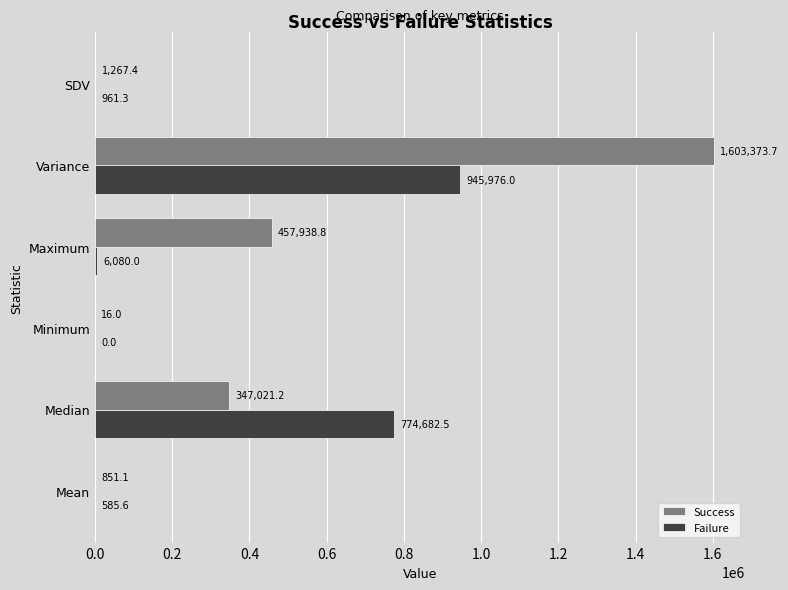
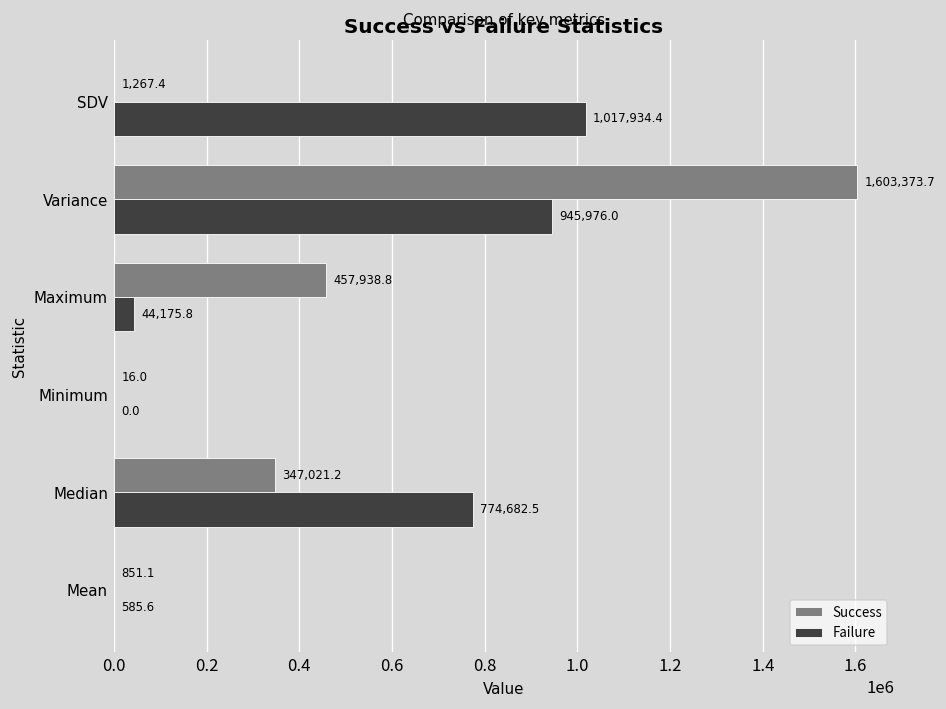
  {
    "Success": {
      "SDV": "1,267.4",
      "Variance": "1,603,373.7",
      "Maximum": "457,938.8",
      "Minimum": "16.0",
      "Median": "347,021.2",
      "Mean": "851.1"
    },
    "Failure": {
-     "SDV": "961.3",
+     "SDV": "1,017,934.4",
      "Variance": "945,976.0",
-     "Maximum": "6,080.0",
+     "Maximum": "44,175.8",
      "Minimum": "0.0",
      "Median": "774,682.5",
      "Mean": "585.6"
    }
  }
